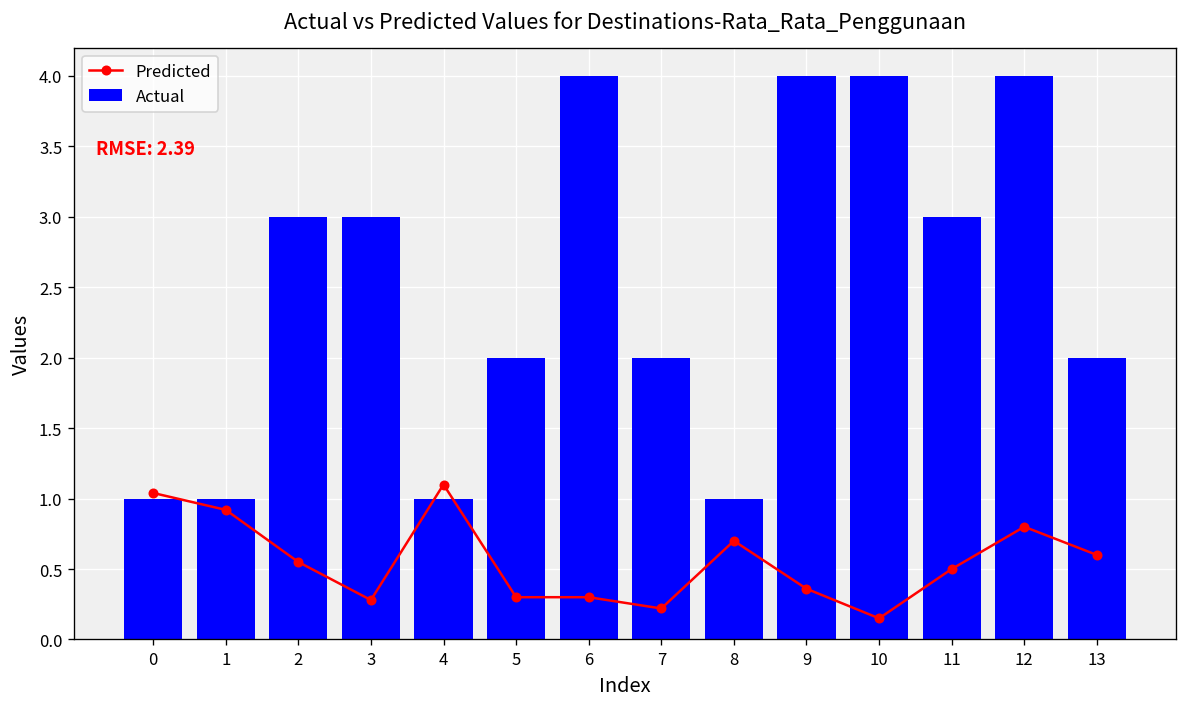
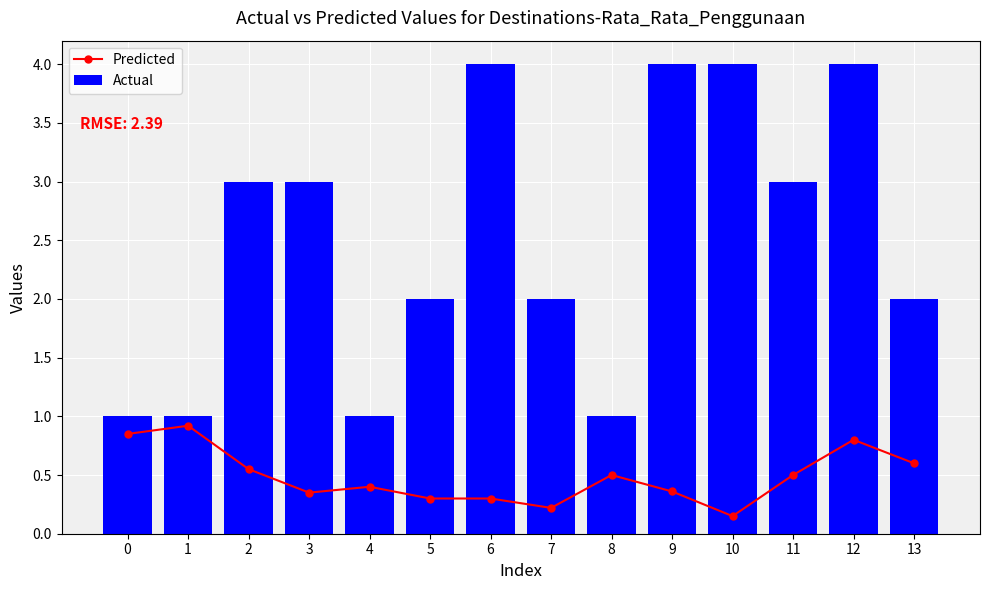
  {
    "Predicted": {
-     "0": 1.04,
+     "0": 0.85,
      "1": 0.92,
      "2": 0.55,
-     "3": 0.28,
-     "4": 1.1,
+     "3": 0.35,
+     "4": 0.4,
      "5": 0.30,
      "6": 0.30,
      "7": 0.22,
-     "8": 0.7,
+     "8": 0.5,
      "9": 0.36,
      "10": 0.15,
      "11": 0.50,
      "12": 0.80,
      "13": 0.60
    },
    "Actual": {
      "0": 1.00,
      "1": 1.00,
      "2": 3.00,
      "3": 3.00,
      "4": 1.00,
      "5": 2.00,
      "6": 4.00,
      "7": 2.00,
      "8": 1.00,
      "9": 4.00,
      "10": 4.00,
      "11": 3.00,
      "12": 4.00,
      "13": 2.00
    }
  }
